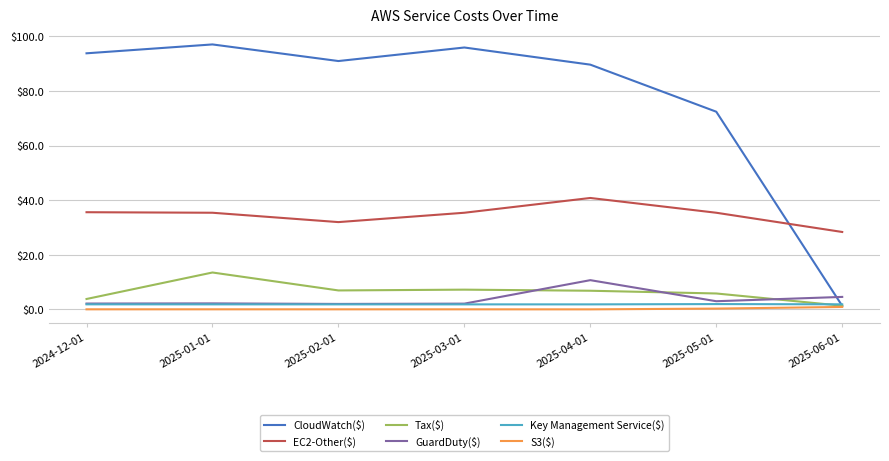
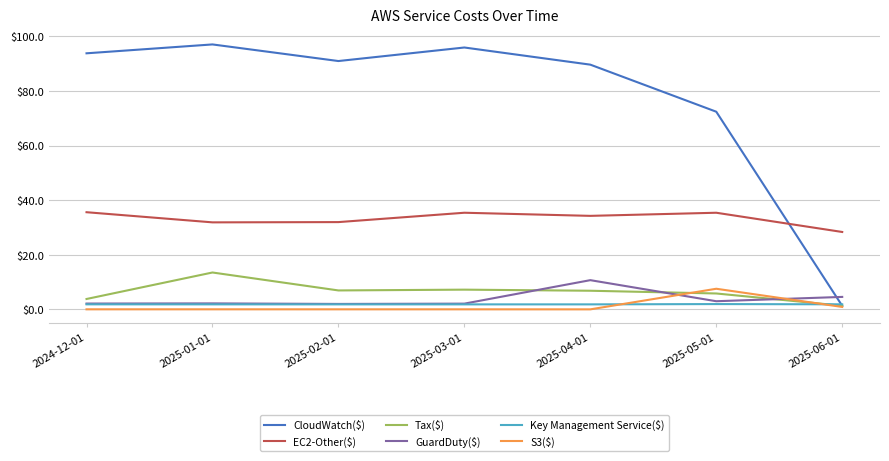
  {
    "EC2-Other($)": {
      "2024-12-01": "$36",
-     "2025-01-01": "$35",
+     "2025-01-01": "$32",
      "2025-02-01": "$32",
      "2025-03-01": "$35",
-     "2025-04-01": "$41",
+     "2025-04-01": "$34",
      "2025-05-01": "$35",
      "2025-06-01": "$28"
    },
    "Tax($)": {
      "2024-12-01": "$4",
      "2025-01-01": "$14",
      "2025-02-01": "$7",
      "2025-03-01": "$7",
      "2025-04-01": "$7",
      "2025-05-01": "$6"
    },
    "GuardDuty($)": {
      "2025-04-01": "$11",
      "2025-05-01": "$3",
      "2025-06-01": "$5"
    },
    "S3($)": {
      "2024-12-01": "$0",
      "2025-01-01": "$0",
      "2025-02-01": "$0",
      "2025-03-01": "$0",
      "2025-04-01": "$0",
-     "2025-05-01": "$0"
+     "2025-05-01": "$8"
    }
  }
